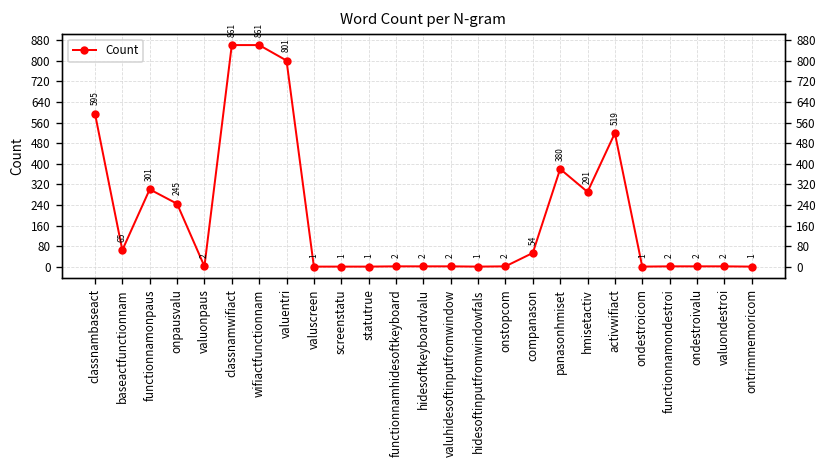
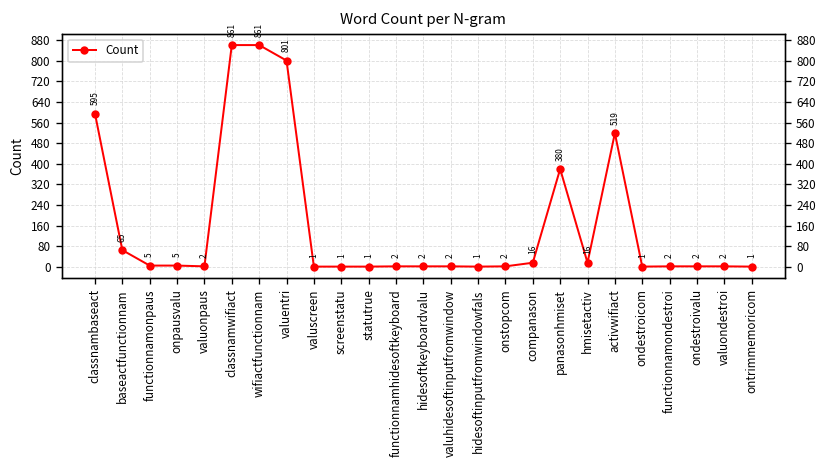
  {
    "classnambaseact": 595,
    "baseactfunctionnam": 65,
-   "functionnamonpaus": 301,
-   "onpausvalu": 245,
+   "functionnamonpaus": 5,
+   "onpausvalu": 5,
    "valuonpaus": 2,
    "classnamwifiact": 861,
    "wifiactfunctionnam": 861,
    "valuentri": 801,
    "valuscreen": 1,
    "screenstatu": 1,
    "statutrue": 1,
    "functionnamhidesoftkeyboard": 2,
    "hidesoftkeyboardvalu": 2,
    "valuhidesoftinputfromwindow": 2,
    "hidesoftinputfromwindowfals": 1,
    "onstopcom": 2,
-   "companason": 54,
+   "companason": 16,
    "panasonhmiset": 380,
-   "hmisetactiv": 291,
+   "hmisetactiv": 16,
    "activwifiact": 519,
    "ondestroicom": 1,
    "functionnamondestroi": 2,
    "ondestroivalu": 2,
    "valuondestroi": 2,
    "ontrimmemoricom": 1
  }
